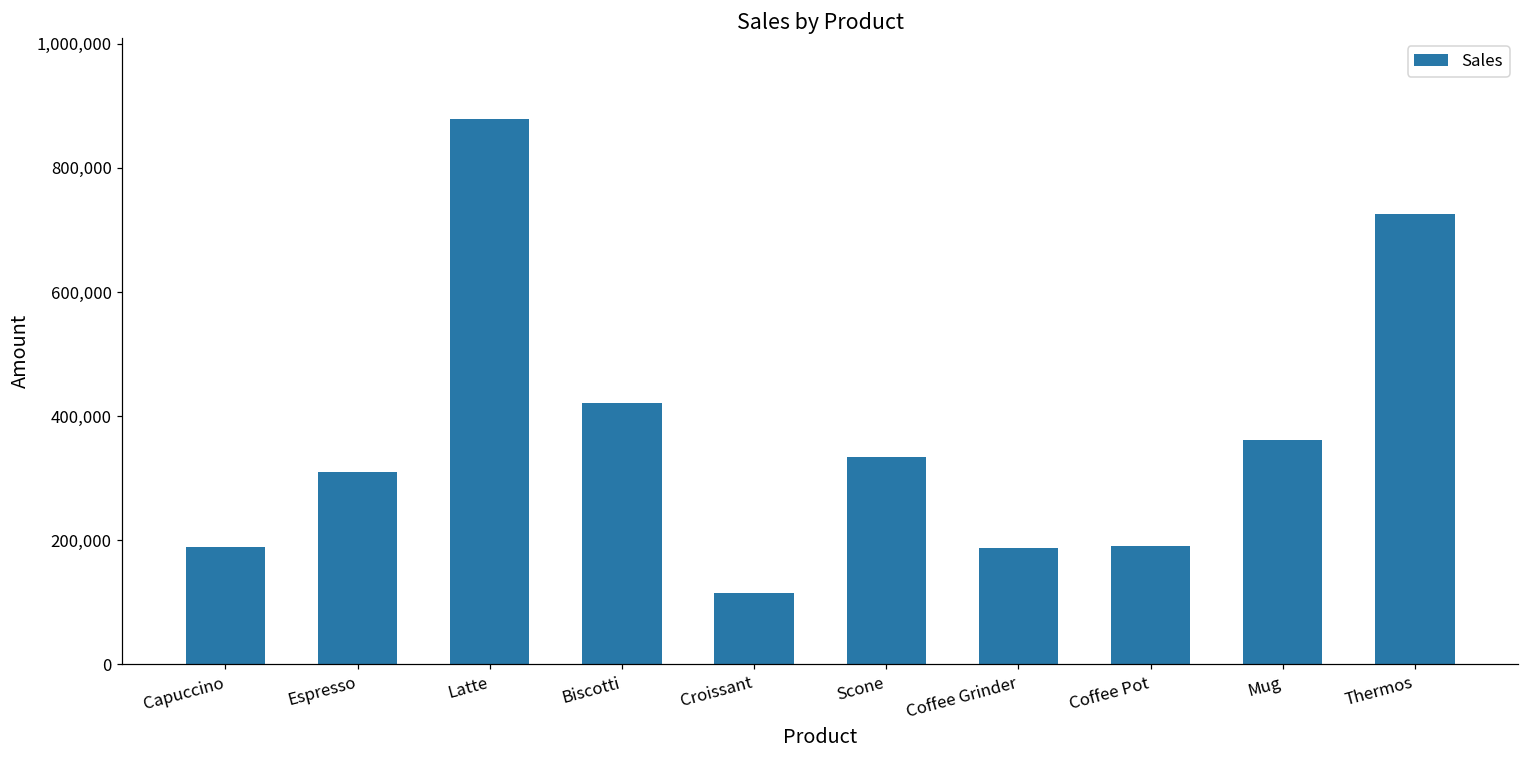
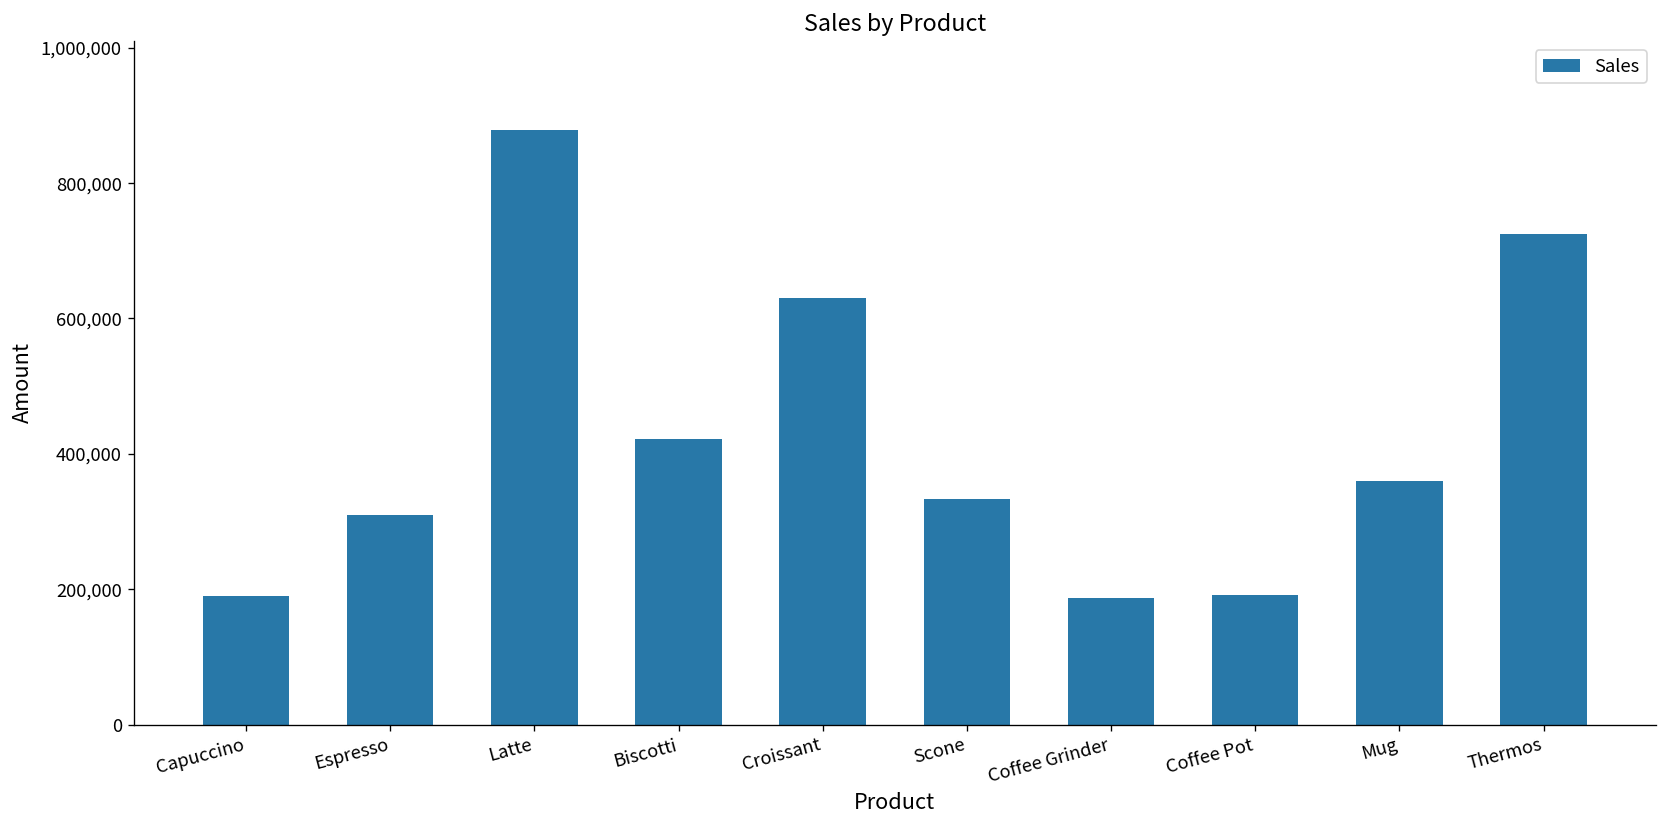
  {
    "Capuccino": "190,000",
    "Espresso": "310,000",
    "Latte": "880,000",
    "Biscotti": "420,000",
-   "Croissant": "110,000",
+   "Croissant": "630,000",
    "Scone": "330,000",
    "Coffee Grinder": "190,000",
    "Coffee Pot": "190,000",
    "Mug": "360,000",
    "Thermos": "730,000"
  }
